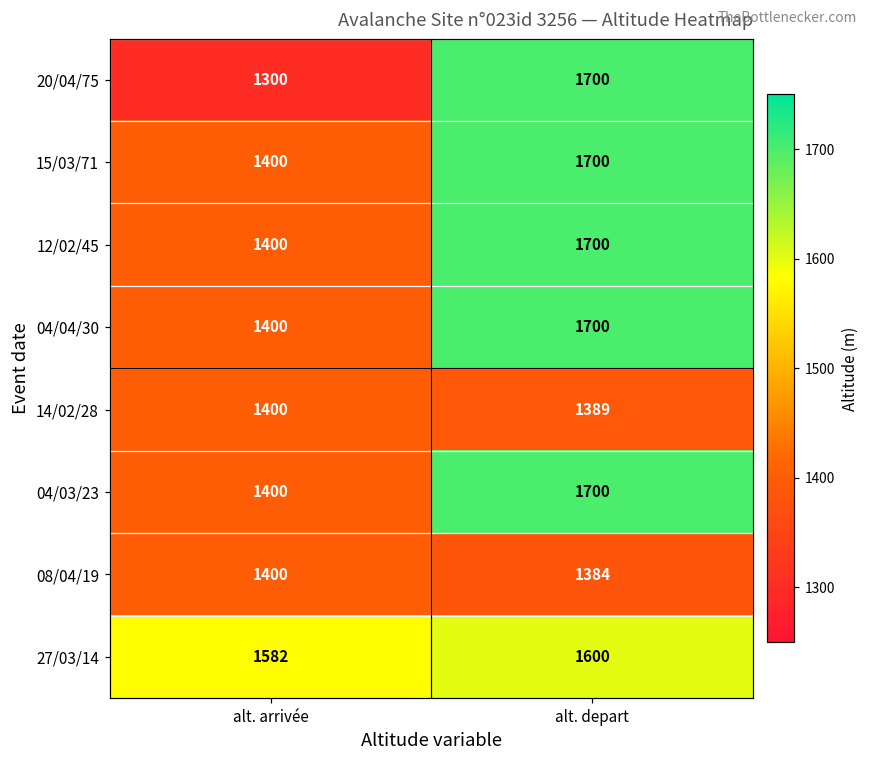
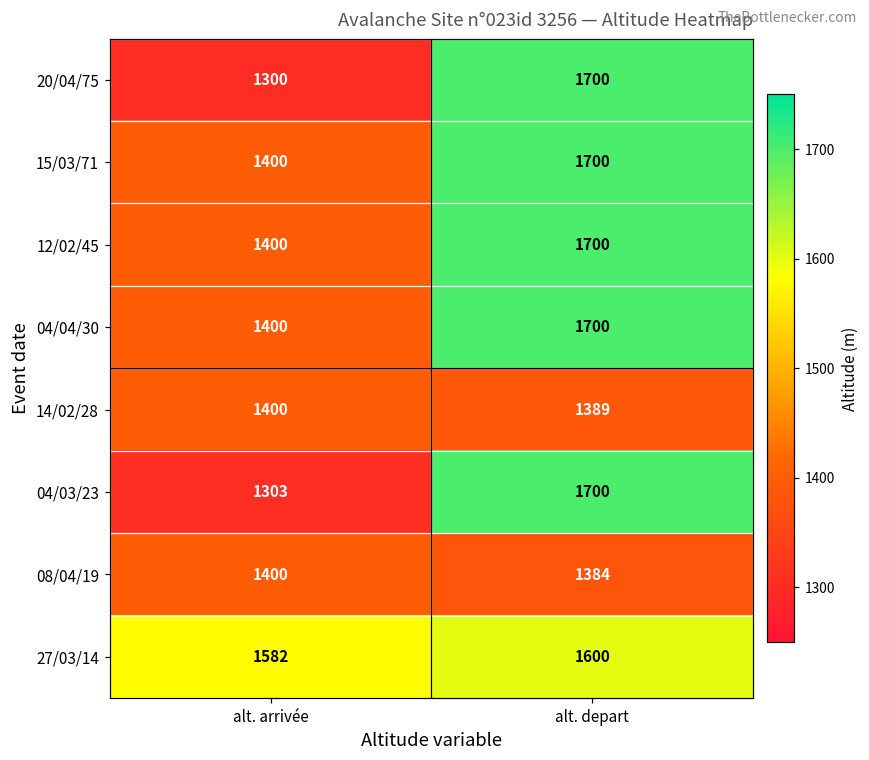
  {
    "20/04/75": {
      "alt. arrivée": 1300,
      "alt. depart": 1700
    },
    "15/03/71": {
      "alt. arrivée": 1400,
      "alt. depart": 1700
    },
    "12/02/45": {
      "alt. arrivée": 1400,
      "alt. depart": 1700
    },
    "04/04/30": {
      "alt. arrivée": 1400,
      "alt. depart": 1700
    },
    "14/02/28": {
      "alt. arrivée": 1400,
      "alt. depart": 1389
    },
    "04/03/23": {
-     "alt. arrivée": 1400,
+     "alt. arrivée": 1303,
      "alt. depart": 1700
    },
    "08/04/19": {
      "alt. arrivée": 1400,
      "alt. depart": 1384
    },
    "27/03/14": {
      "alt. arrivée": 1582,
      "alt. depart": 1600
    }
  }
